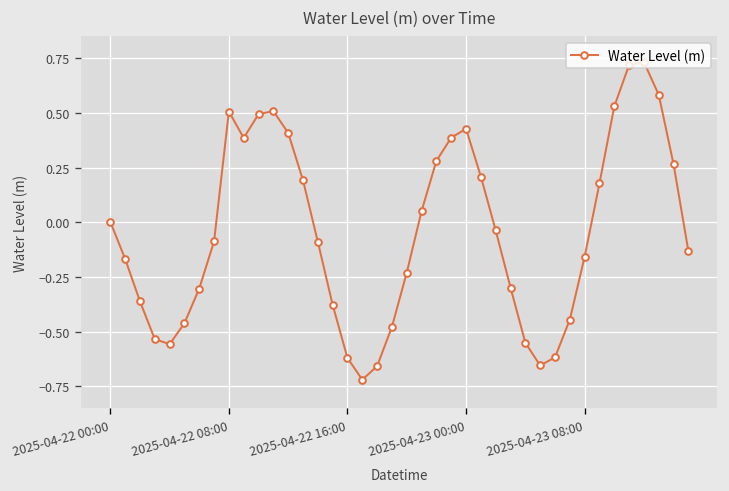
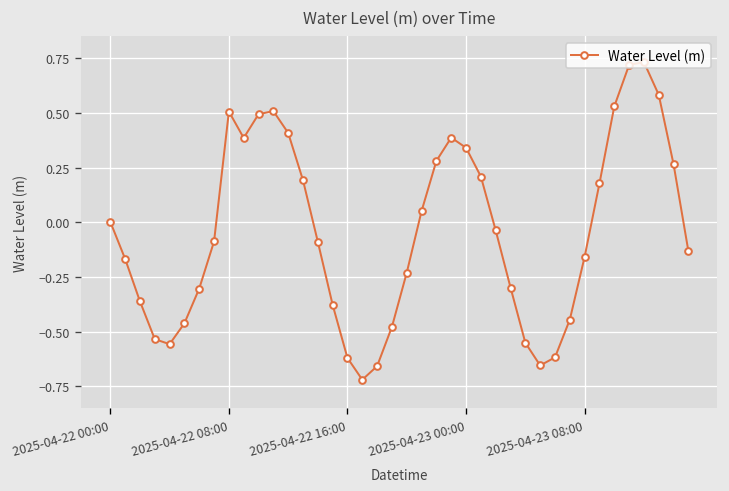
  {
    "2025-04-22 00:00": 0.00,
    "2025-04-22 08:00": 0.51,
    "2025-04-22 16:00": -0.62,
-   "2025-04-23 00:00": 0.43,
+   "2025-04-23 00:00": 0.34,
    "2025-04-23 08:00": -0.16
  }
